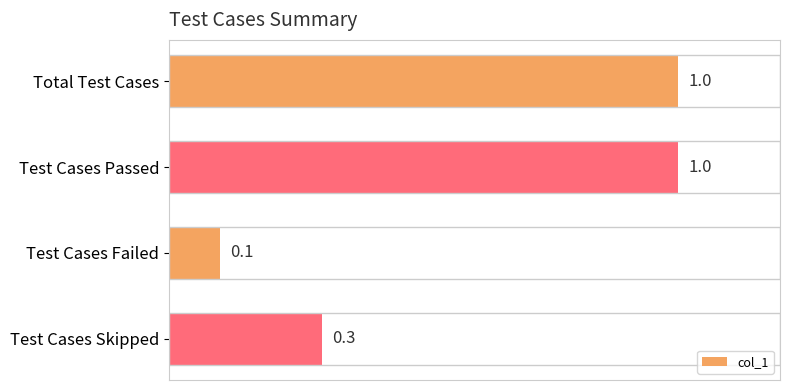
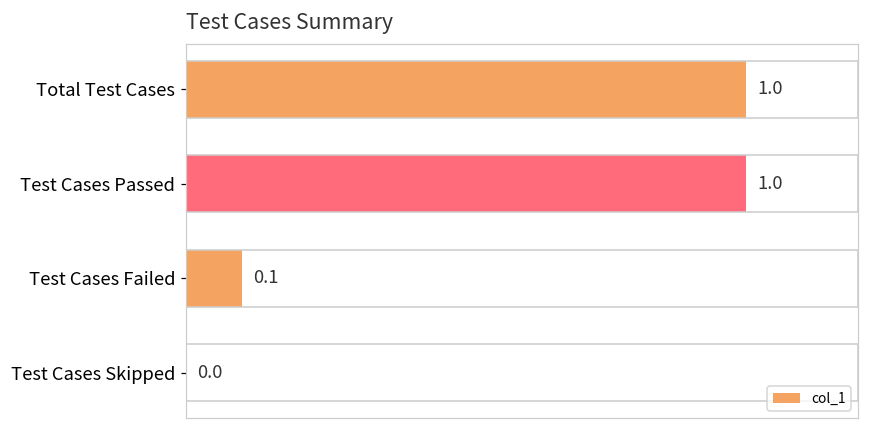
  {
    "Total Test Cases": 1.0,
    "Test Cases Passed": 1.0,
    "Test Cases Failed": 0.1,
-   "Test Cases Skipped": 0.3
+   "Test Cases Skipped": 0.0
  }
